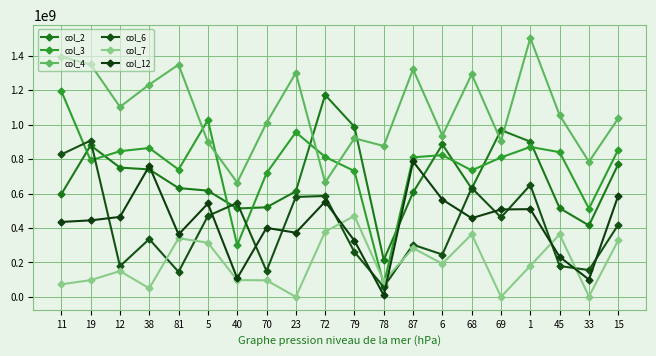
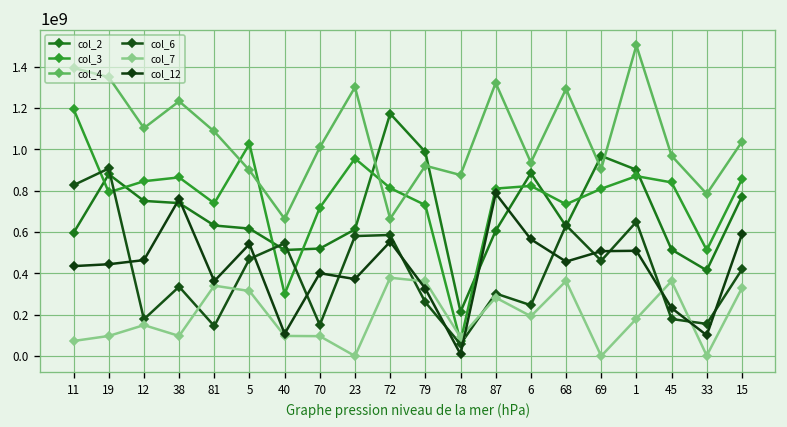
  {
    "col_4": {
      "12": 1100000000,
      "38": 1230000000,
-     "81": 1350000000,
+     "81": 1090000000,
      "5": 900000000,
      "40": 660000000,
      "70": 1010000000,
      "23": 1300000000,
      "72": 660000000,
      "79": 920000000,
      "78": 880000000,
      "87": 1320000000,
      "6": 940000000,
      "68": 1290000000,
      "69": 910000000,
      "1": 1500000000,
-     "45": 1050000000,
+     "45": 970000000,
      "33": 780000000,
      "15": 1040000000
    },
    "col_7": {
      "11": 70000000,
      "19": 100000000,
      "12": 150000000,
-     "38": 50000000,
+     "38": 100000000,
      "81": 340000000,
      "5": 310000000,
      "70": 100000000,
      "23": 0,
      "72": 380000000,
-     "79": 470000000,
+     "79": 360000000,
      "78": 90000000,
      "87": 280000000,
      "6": 190000000,
      "68": 360000000,
      "69": 0,
      "1": 180000000,
      "45": 360000000,
      "33": 0,
      "15": 330000000
    }
  }
